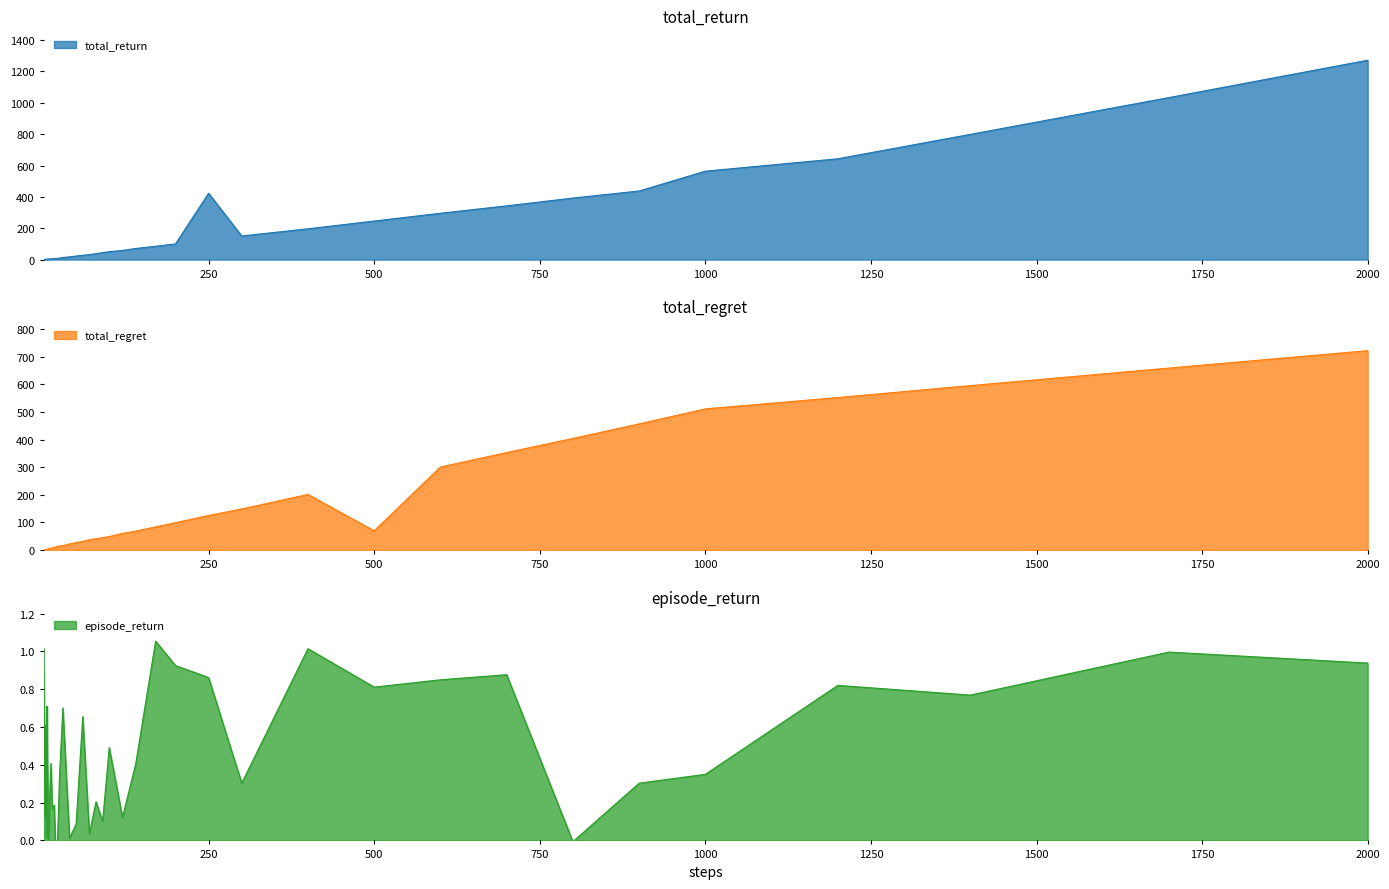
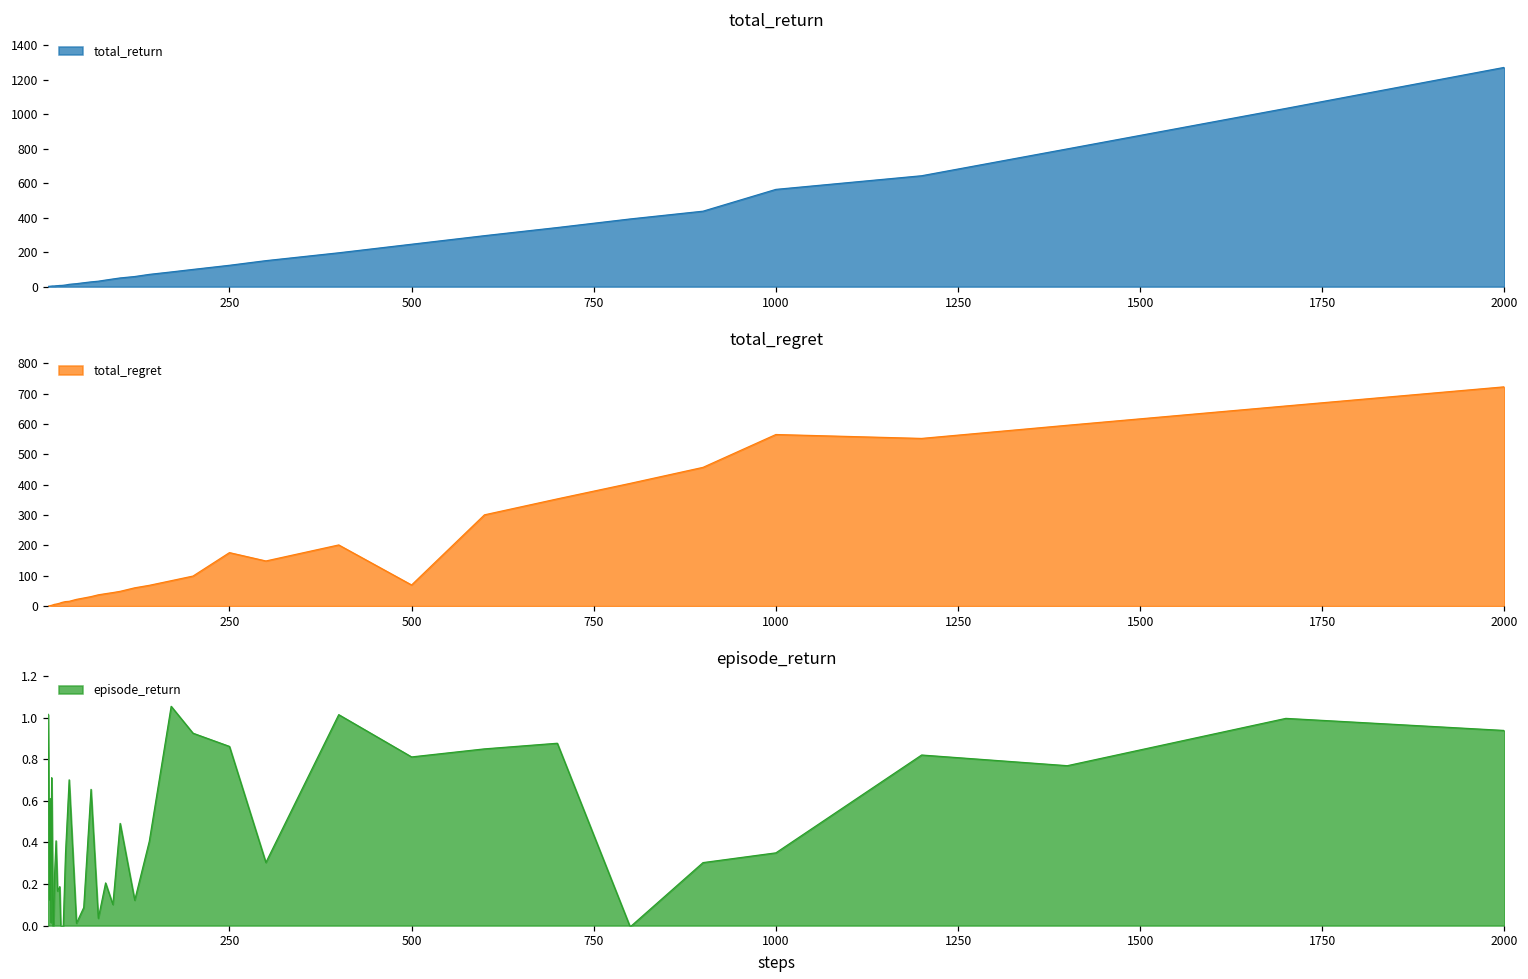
  {
    "total_return": {
-     "250": 420,
+     "250": 120,
      "500": 250,
      "1000": 560,
      "2000": 1270
    },
    "total_regret": {
-     "250": 130,
+     "250": 180,
      "500": 70,
-     "1000": 510,
+     "1000": 570,
      "2000": 720
    }
  }
